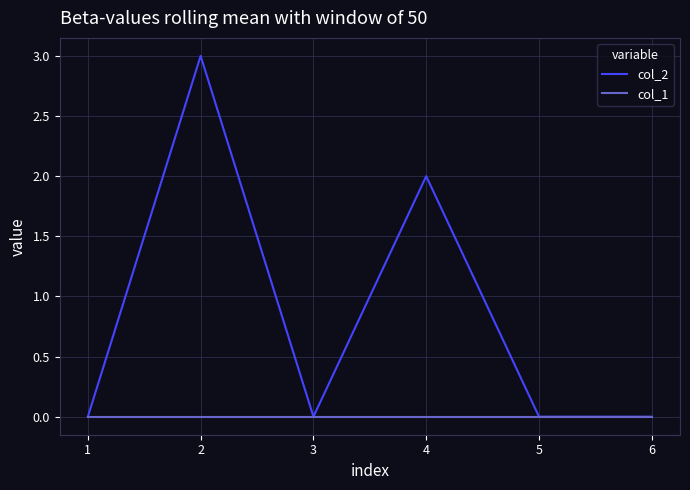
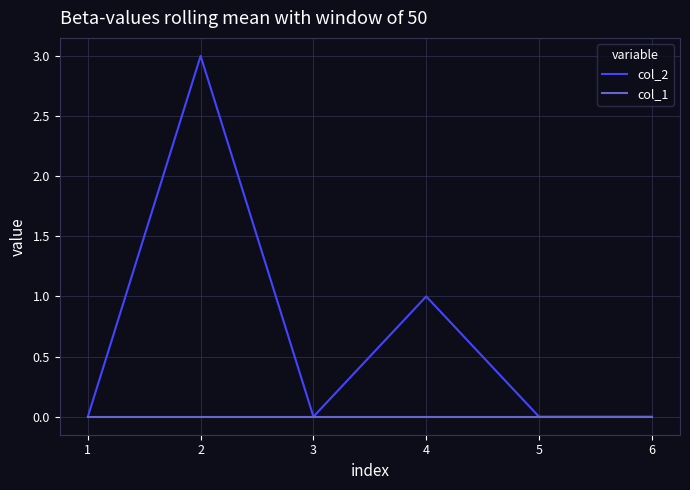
  {
    "col_2": {
      "2": 3,
-     "4": 2
+     "4": 1
    },
    "col_1": {
      "2": 0,
      "4": 0
    }
  }
